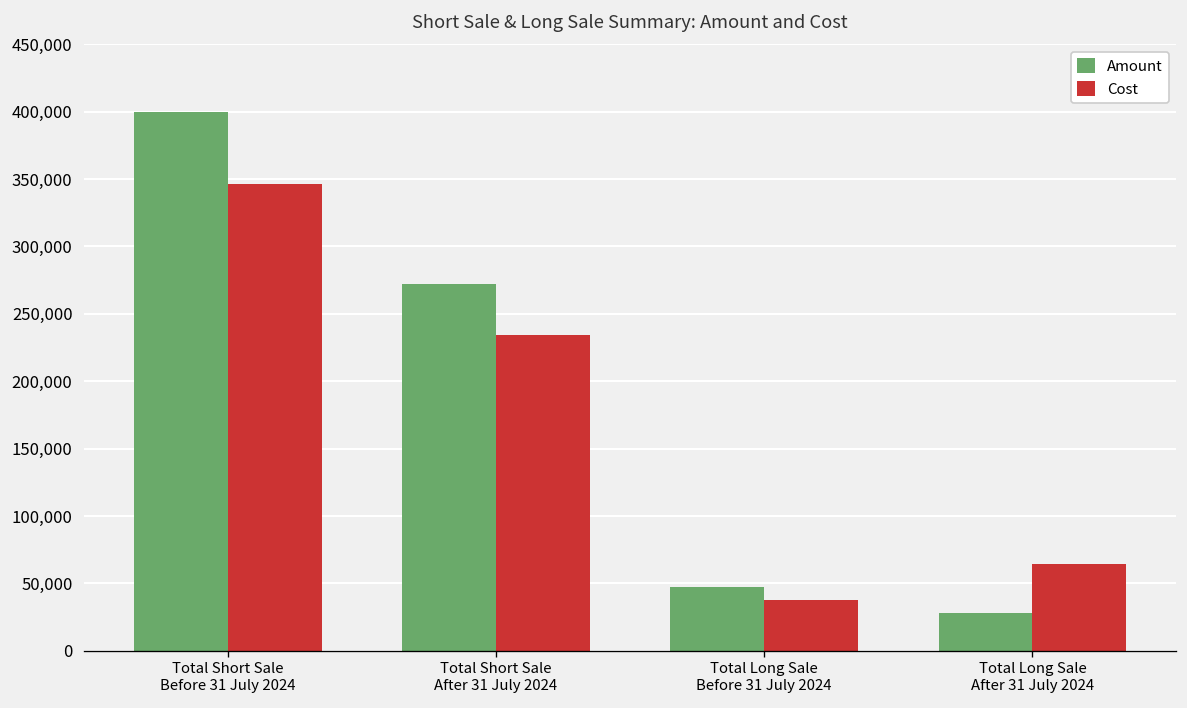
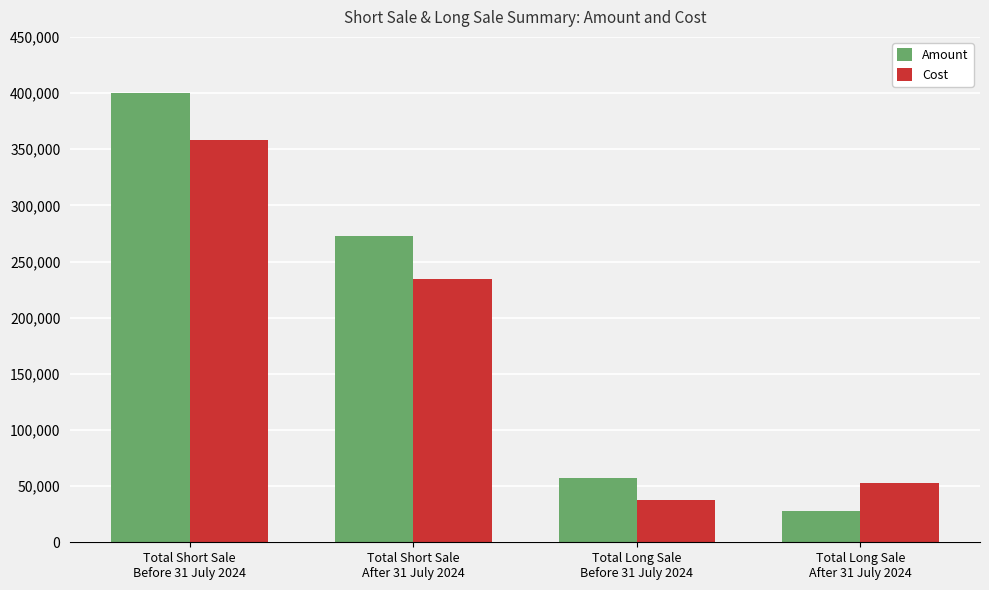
  {
    "Amount": {
      "Total Short Sale Before 31 July 2024": "400,000",
      "Total Short Sale After 31 July 2024": "272,000",
-     "Total Long Sale Before 31 July 2024": "47,000",
+     "Total Long Sale Before 31 July 2024": "57,000",
      "Total Long Sale After 31 July 2024": "28,000"
    },
    "Cost": {
-     "Total Short Sale Before 31 July 2024": "346,000",
+     "Total Short Sale Before 31 July 2024": "358,000",
      "Total Short Sale After 31 July 2024": "234,000",
      "Total Long Sale Before 31 July 2024": "38,000",
-     "Total Long Sale After 31 July 2024": "65,000"
+     "Total Long Sale After 31 July 2024": "52,000"
    }
  }
